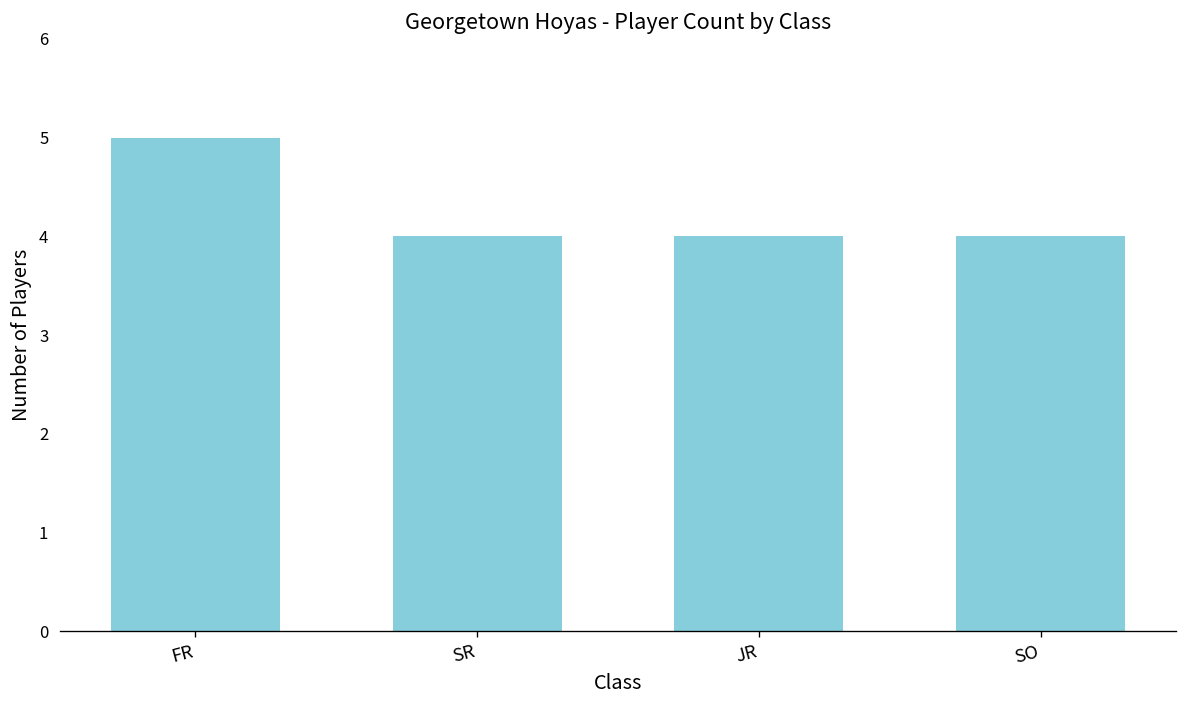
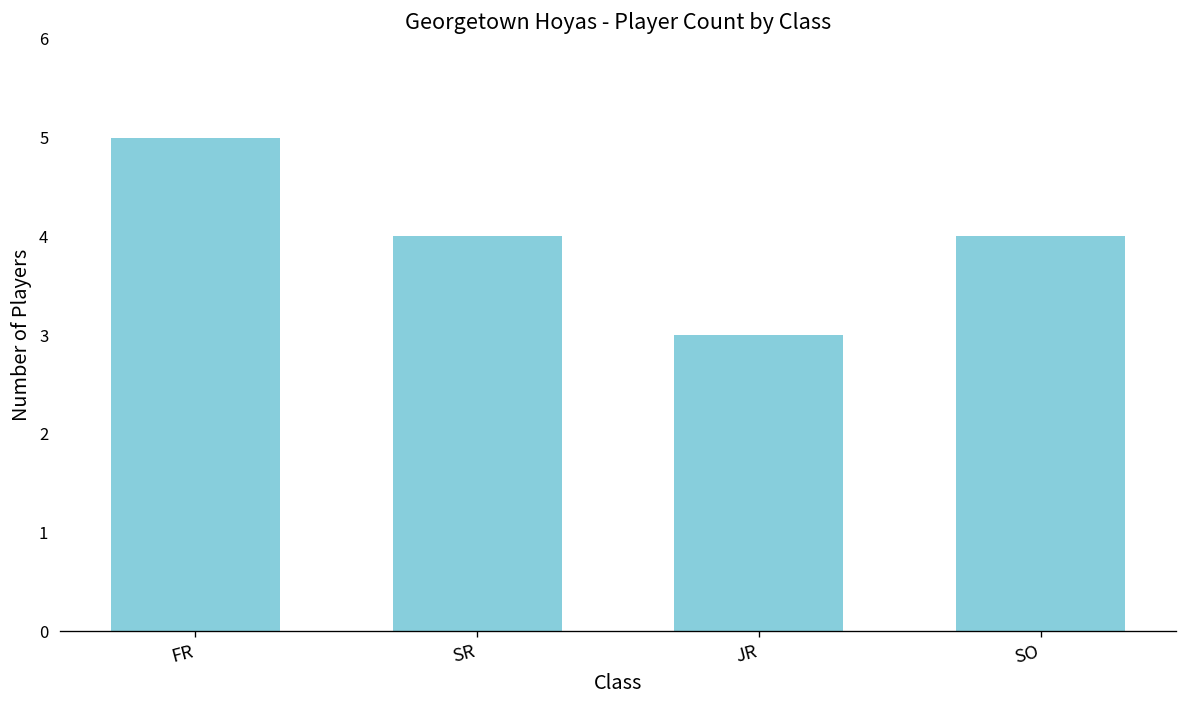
  {
    "FR": 5,
    "SR": 4,
-   "JR": 4,
+   "JR": 3,
    "SO": 4
  }
